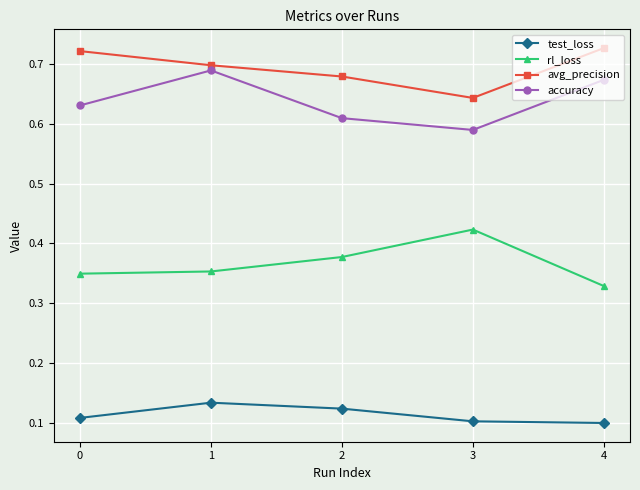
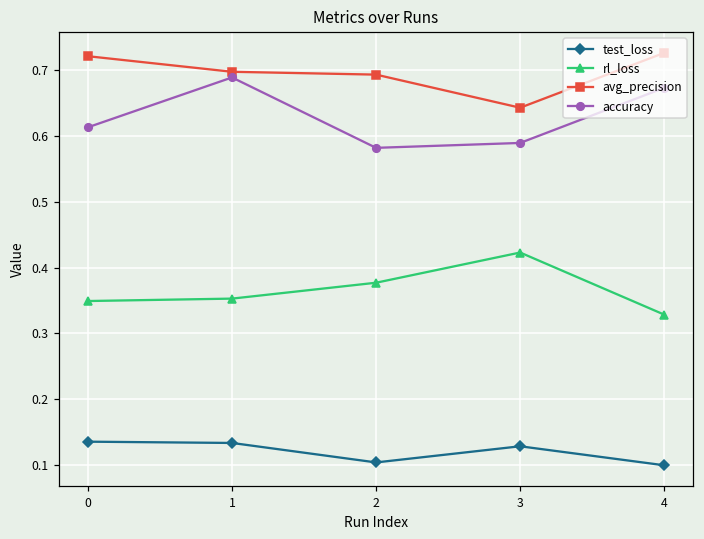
  {
    "test_loss": {
-     "0": 0.11,
+     "0": 0.14,
      "1": 0.13,
-     "2": 0.12,
-     "3": 0.10,
+     "2": 0.10,
+     "3": 0.13,
      "4": 0.10
    },
    "rl_loss": {
      "0": 0.35,
      "1": 0.35,
      "2": 0.38,
      "3": 0.42,
      "4": 0.33
    },
    "avg_precision": {
      "0": 0.72,
      "1": 0.70,
-     "2": 0.68,
+     "2": 0.69,
      "3": 0.64
    },
    "accuracy": {
-     "0": 0.63,
+     "0": 0.61,
      "1": 0.69,
-     "2": 0.61,
+     "2": 0.58,
      "3": 0.59
    }
  }
